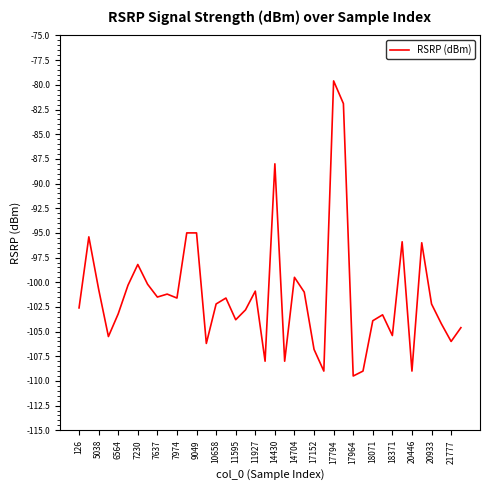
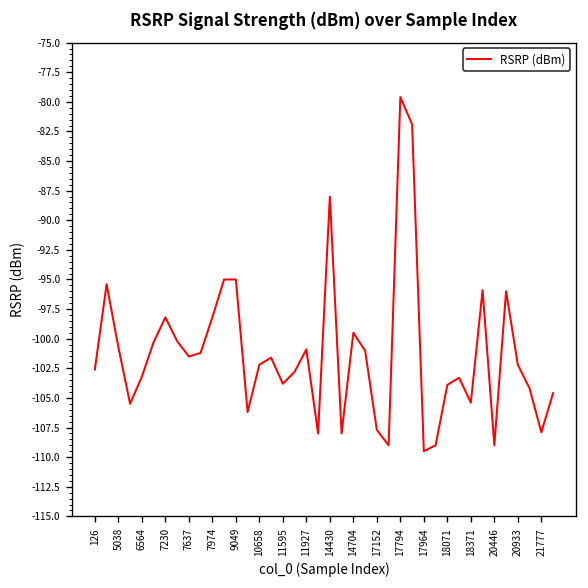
  {
    "126": -103,
    "5038": -101,
    "6564": -103,
    "7230": -98,
    "7637": -102,
-   "7974": -102,
+   "7974": -98,
    "9049": -95,
    "10658": -102,
    "11595": -104,
    "11927": -101,
    "14430": -88,
    "14704": -100,
-   "17152": -107,
+   "17152": -108,
    "17794": -80,
    "17964": -110,
    "18071": -104,
    "18371": -105,
    "20446": -109,
    "20933": -102,
-   "21777": -106
+   "21777": -108
  }
